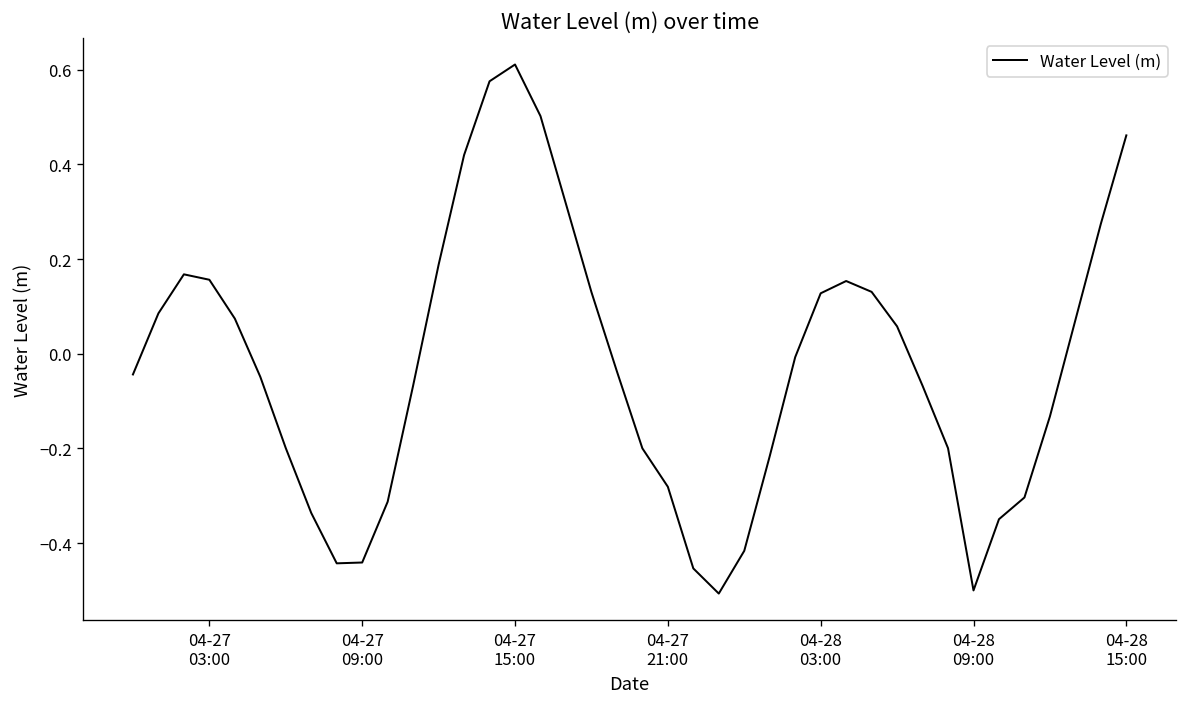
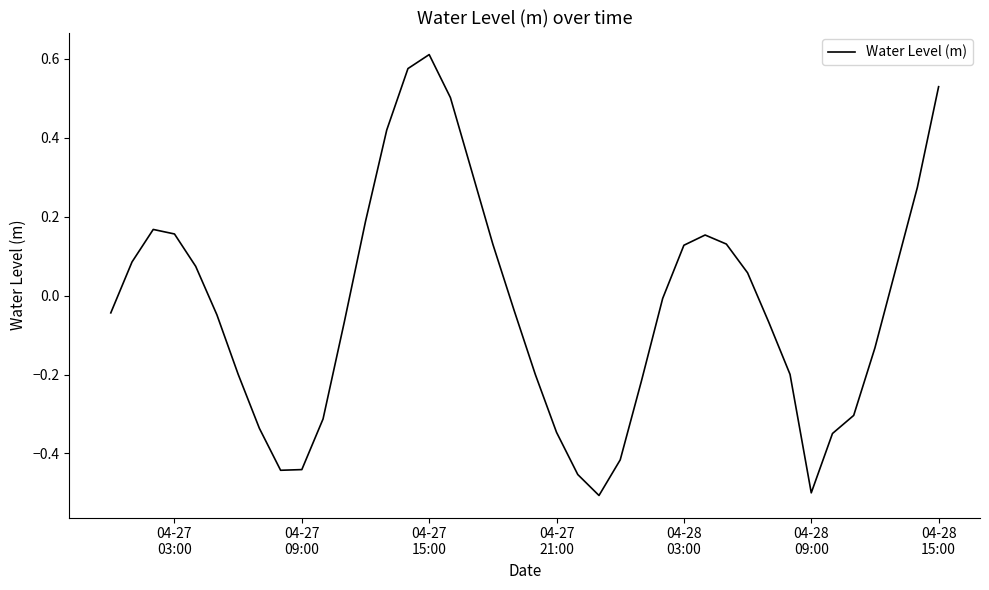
  {
    "04-27 03:00": 0.16,
    "04-27 09:00": -0.44,
    "04-27 15:00": 0.61,
-   "04-27 21:00": -0.28,
+   "04-27 21:00": -0.35,
    "04-28 03:00": 0.13,
    "04-28 09:00": -0.50,
-   "04-28 15:00": 0.46
+   "04-28 15:00": 0.53
  }
